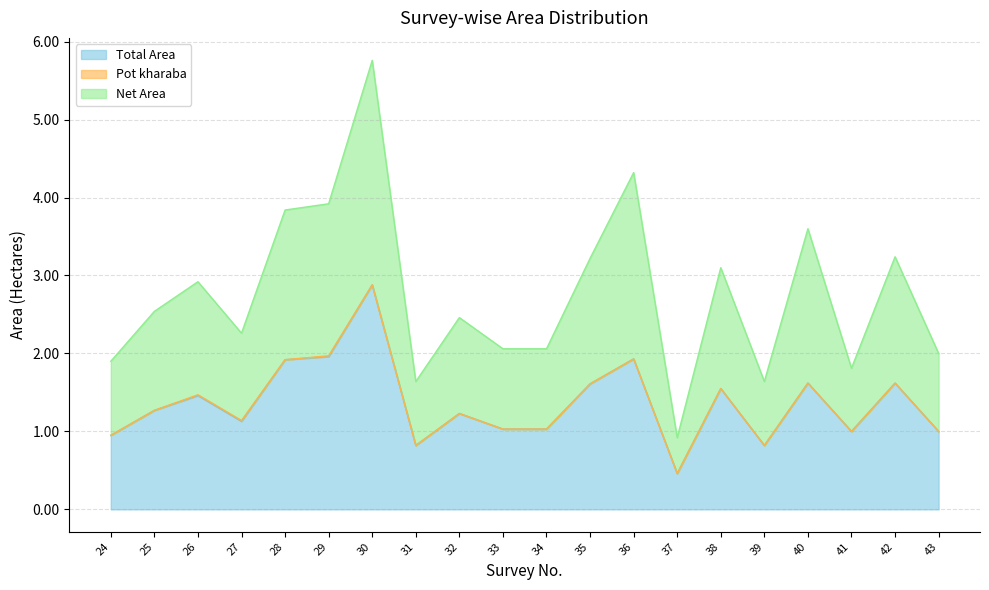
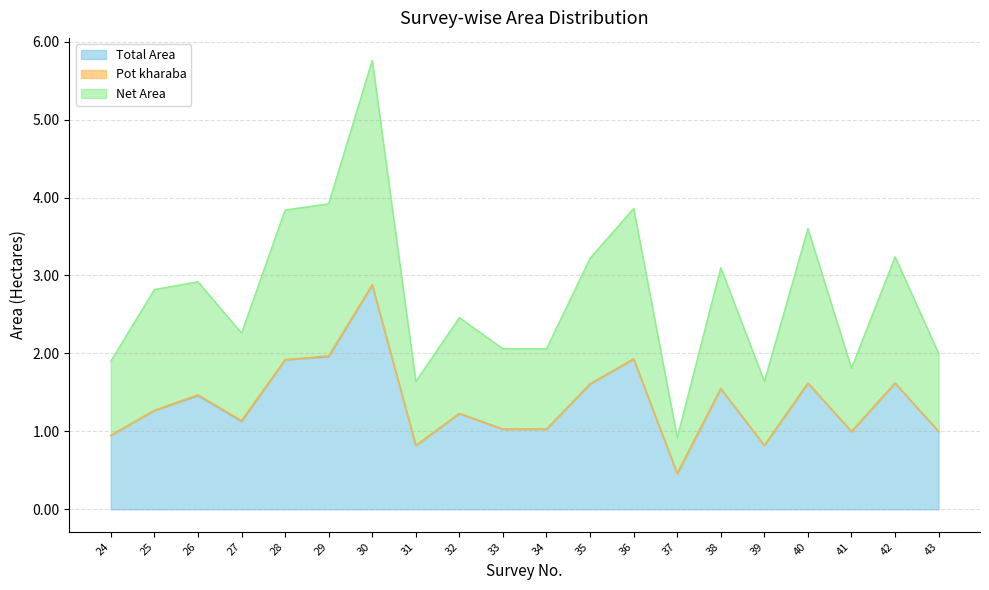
  {
    "Net Area": {
      "24": 1.0,
-     "25": 1.3,
+     "25": 1.6,
      "26": 1.5,
      "27": 1.1,
      "28": 1.9,
      "29": 2.0,
      "30": 2.9,
      "31": 0.8,
      "32": 1.2,
      "33": 1.0,
      "34": 1.0,
      "35": 1.6,
-     "36": 2.4,
+     "36": 1.9,
      "37": 0.5,
      "38": 1.6,
      "39": 0.8,
      "40": 2.0,
      "41": 0.8,
      "42": 1.6,
      "43": 1.0
    }
  }
